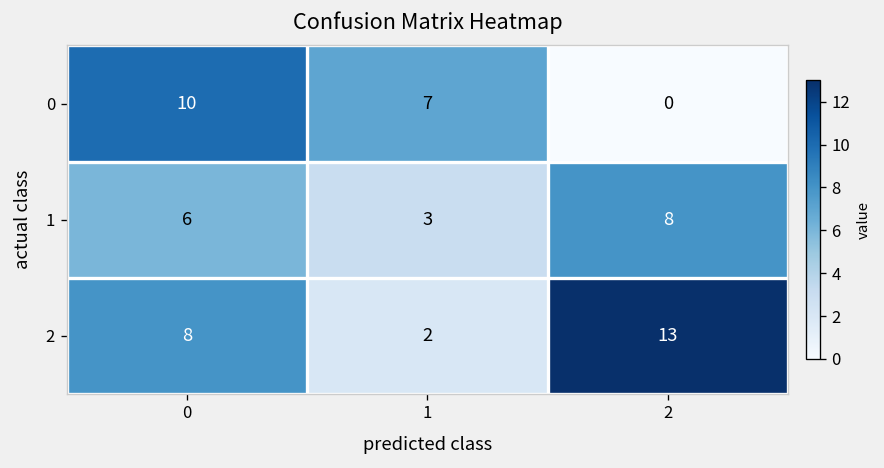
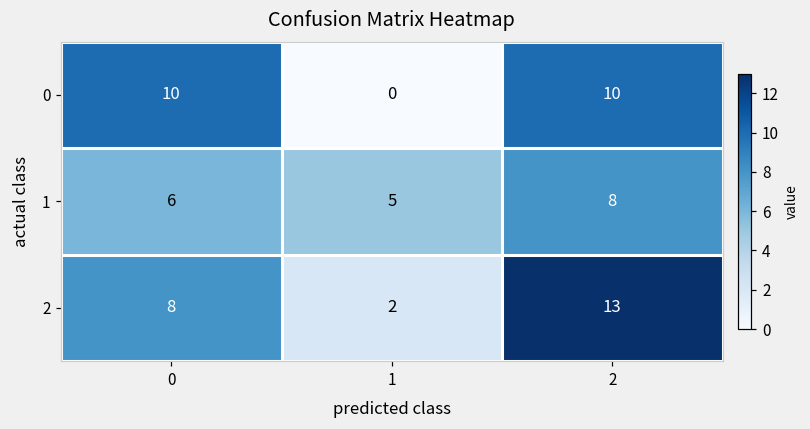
  {
    "0": {
      "0": 10,
-     "1": 7,
-     "2": 0
+     "1": 0,
+     "2": 10
    },
    "1": {
      "0": 6,
-     "1": 3,
+     "1": 5,
      "2": 8
    },
    "2": {
      "0": 8,
      "1": 2,
      "2": 13
    }
  }
